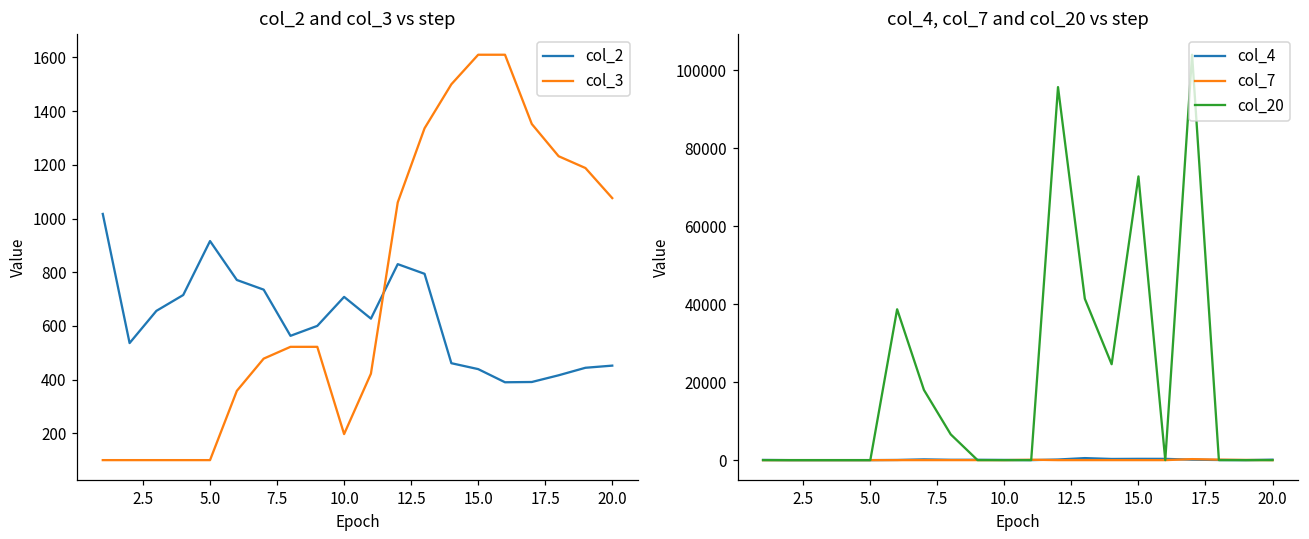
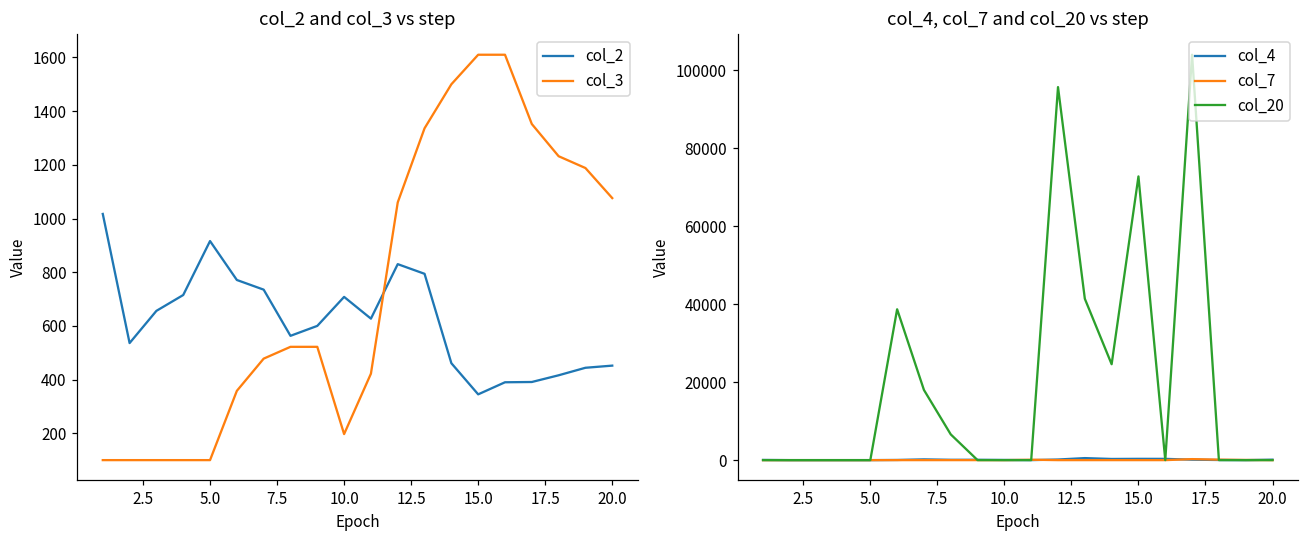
  {
    "col_2 and col_3 vs step": {
      "col_2": {
        "5.0": 920,
        "10.0": 710,
-       "15.0": 440,
+       "15.0": 350,
        "20.0": 450
      },
      "col_3": {
        "5.0": 100,
        "10.0": 200,
        "15.0": 1610,
        "20.0": 1080
      }
    },
    "col_4, col_7 and col_20 vs step": {
      "col_20": {
        "15.0": 73000
      }
    }
  }
